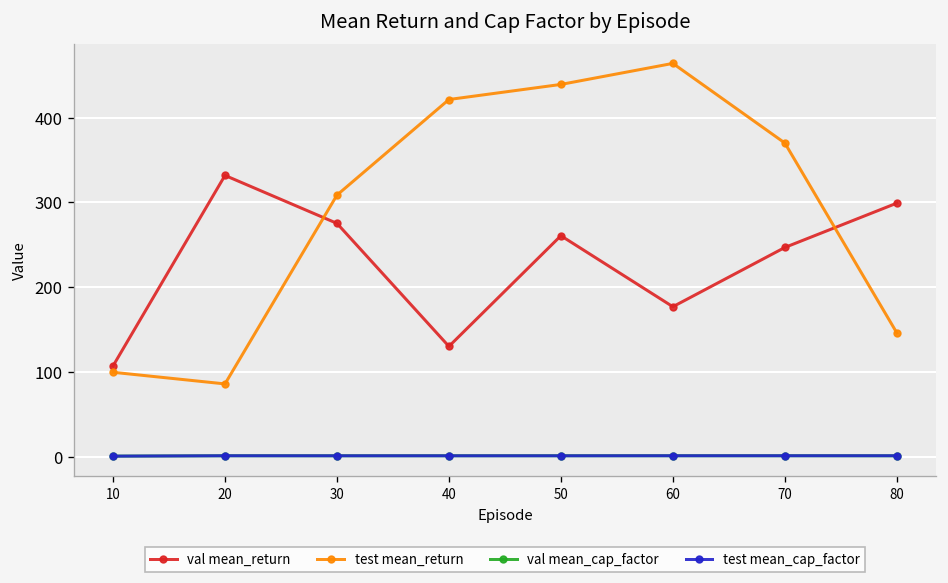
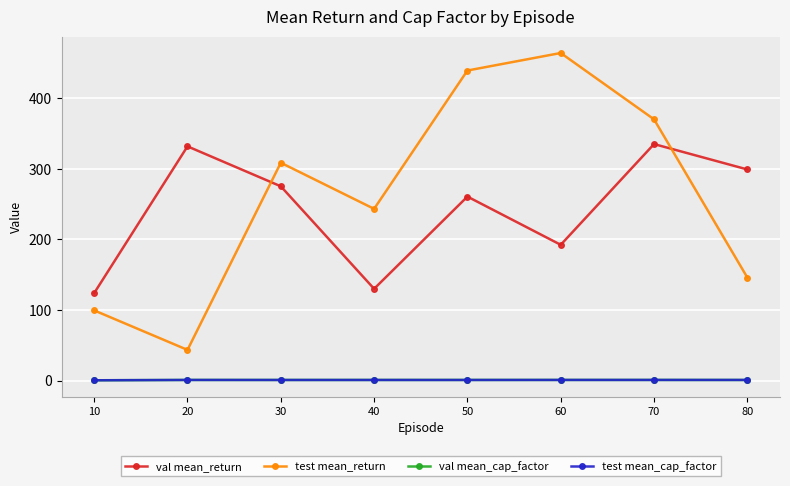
  {
    "val mean_return": {
-     "10": 110,
+     "10": 120,
      "20": 330,
      "30": 280,
      "40": 130,
      "50": 260,
-     "60": 180,
-     "70": 250,
+     "60": 190,
+     "70": 340,
      "80": 300
    },
    "test mean_return": {
      "10": 100,
-     "20": 90,
+     "20": 40,
      "30": 310,
-     "40": 420,
+     "40": 240,
      "50": 440,
      "60": 460,
      "70": 370,
      "80": 150
    },
    "test mean_cap_factor": {
      "10": 0,
      "20": 0,
      "30": 0,
      "40": 0,
      "50": 0,
      "60": 0,
      "70": 0,
      "80": 0
    }
  }
